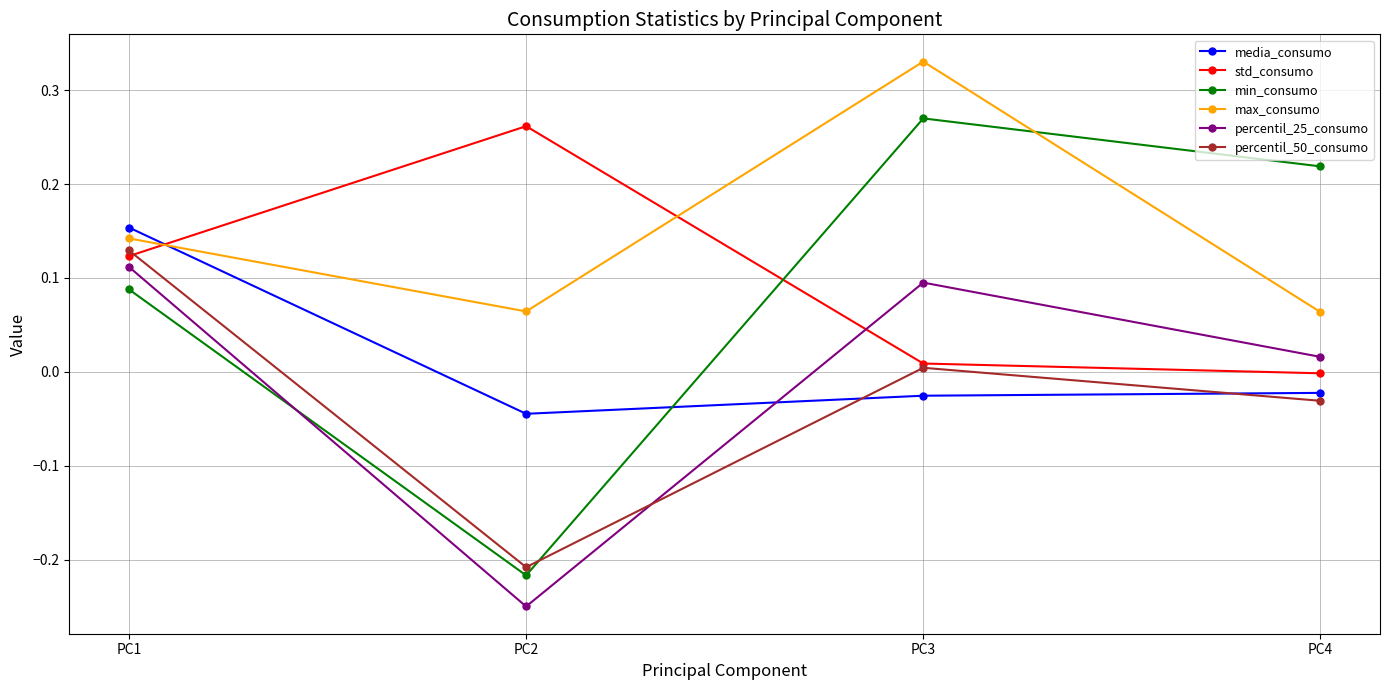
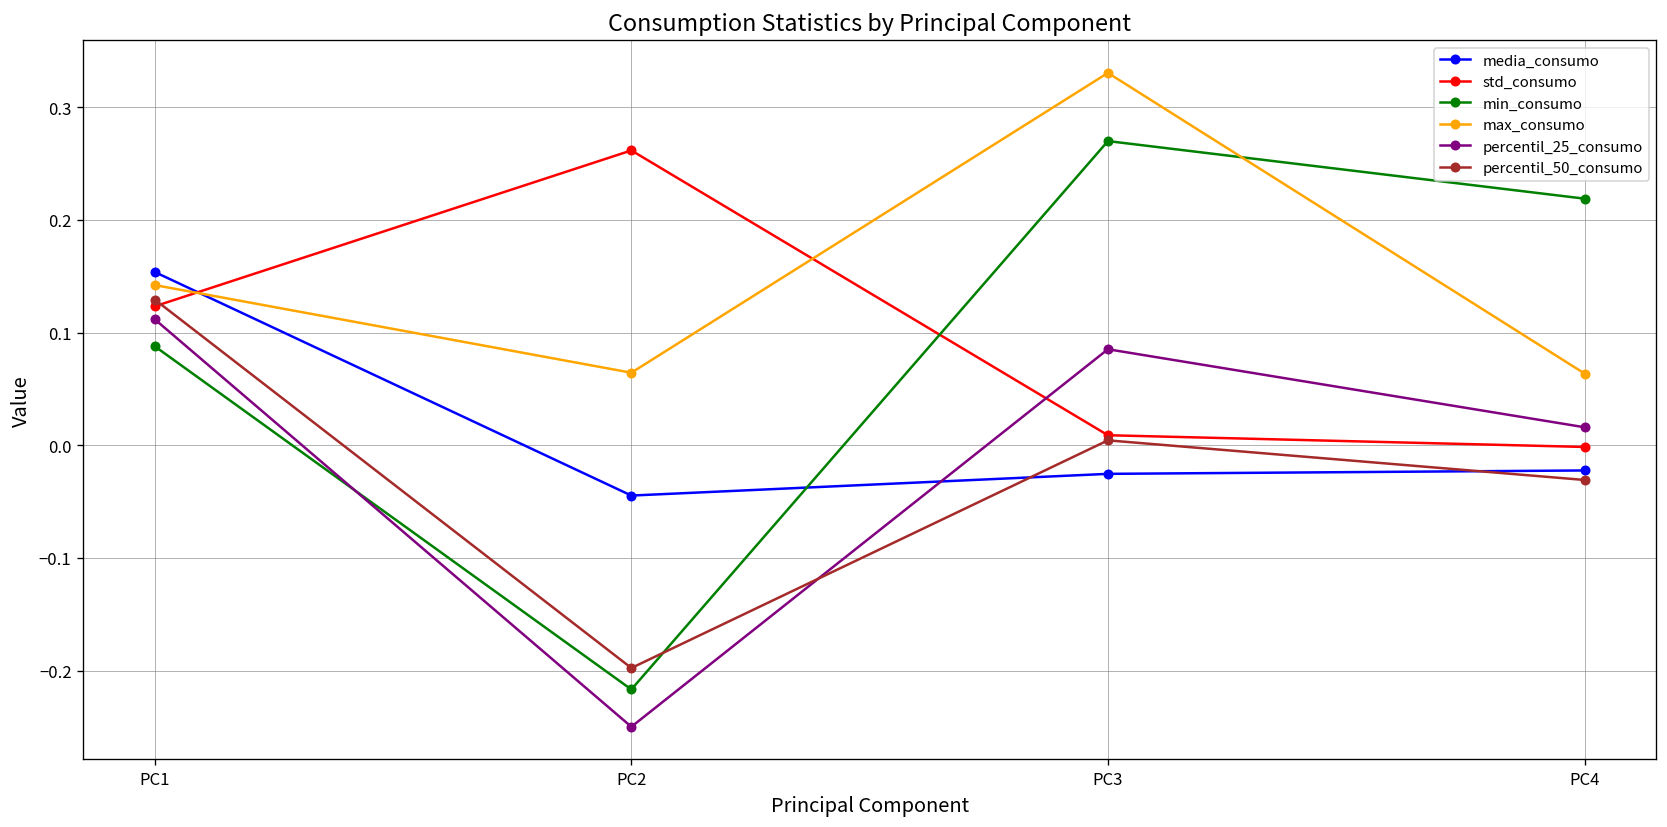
  {
    "media_consumo": {
      "PC1": 0.15,
      "PC2": -0.04,
      "PC3": -0.03,
      "PC4": -0.02
    },
    "std_consumo": {
      "PC1": 0.12,
      "PC2": 0.26,
      "PC3": 0.01,
      "PC4": 0.00
    },
    "min_consumo": {
      "PC1": 0.09,
      "PC2": -0.22,
      "PC3": 0.27,
      "PC4": 0.22
    },
    "max_consumo": {
      "PC1": 0.14,
      "PC2": 0.06,
      "PC3": 0.33,
      "PC4": 0.06
    },
    "percentil_25_consumo": {
      "PC1": 0.11,
      "PC2": -0.25,
-     "PC3": 0.10,
+     "PC3": 0.09,
      "PC4": 0.02
    },
    "percentil_50_consumo": {
      "PC1": 0.13,
-     "PC2": -0.21,
+     "PC2": -0.20,
      "PC3": 0.00,
      "PC4": -0.03
    }
  }
